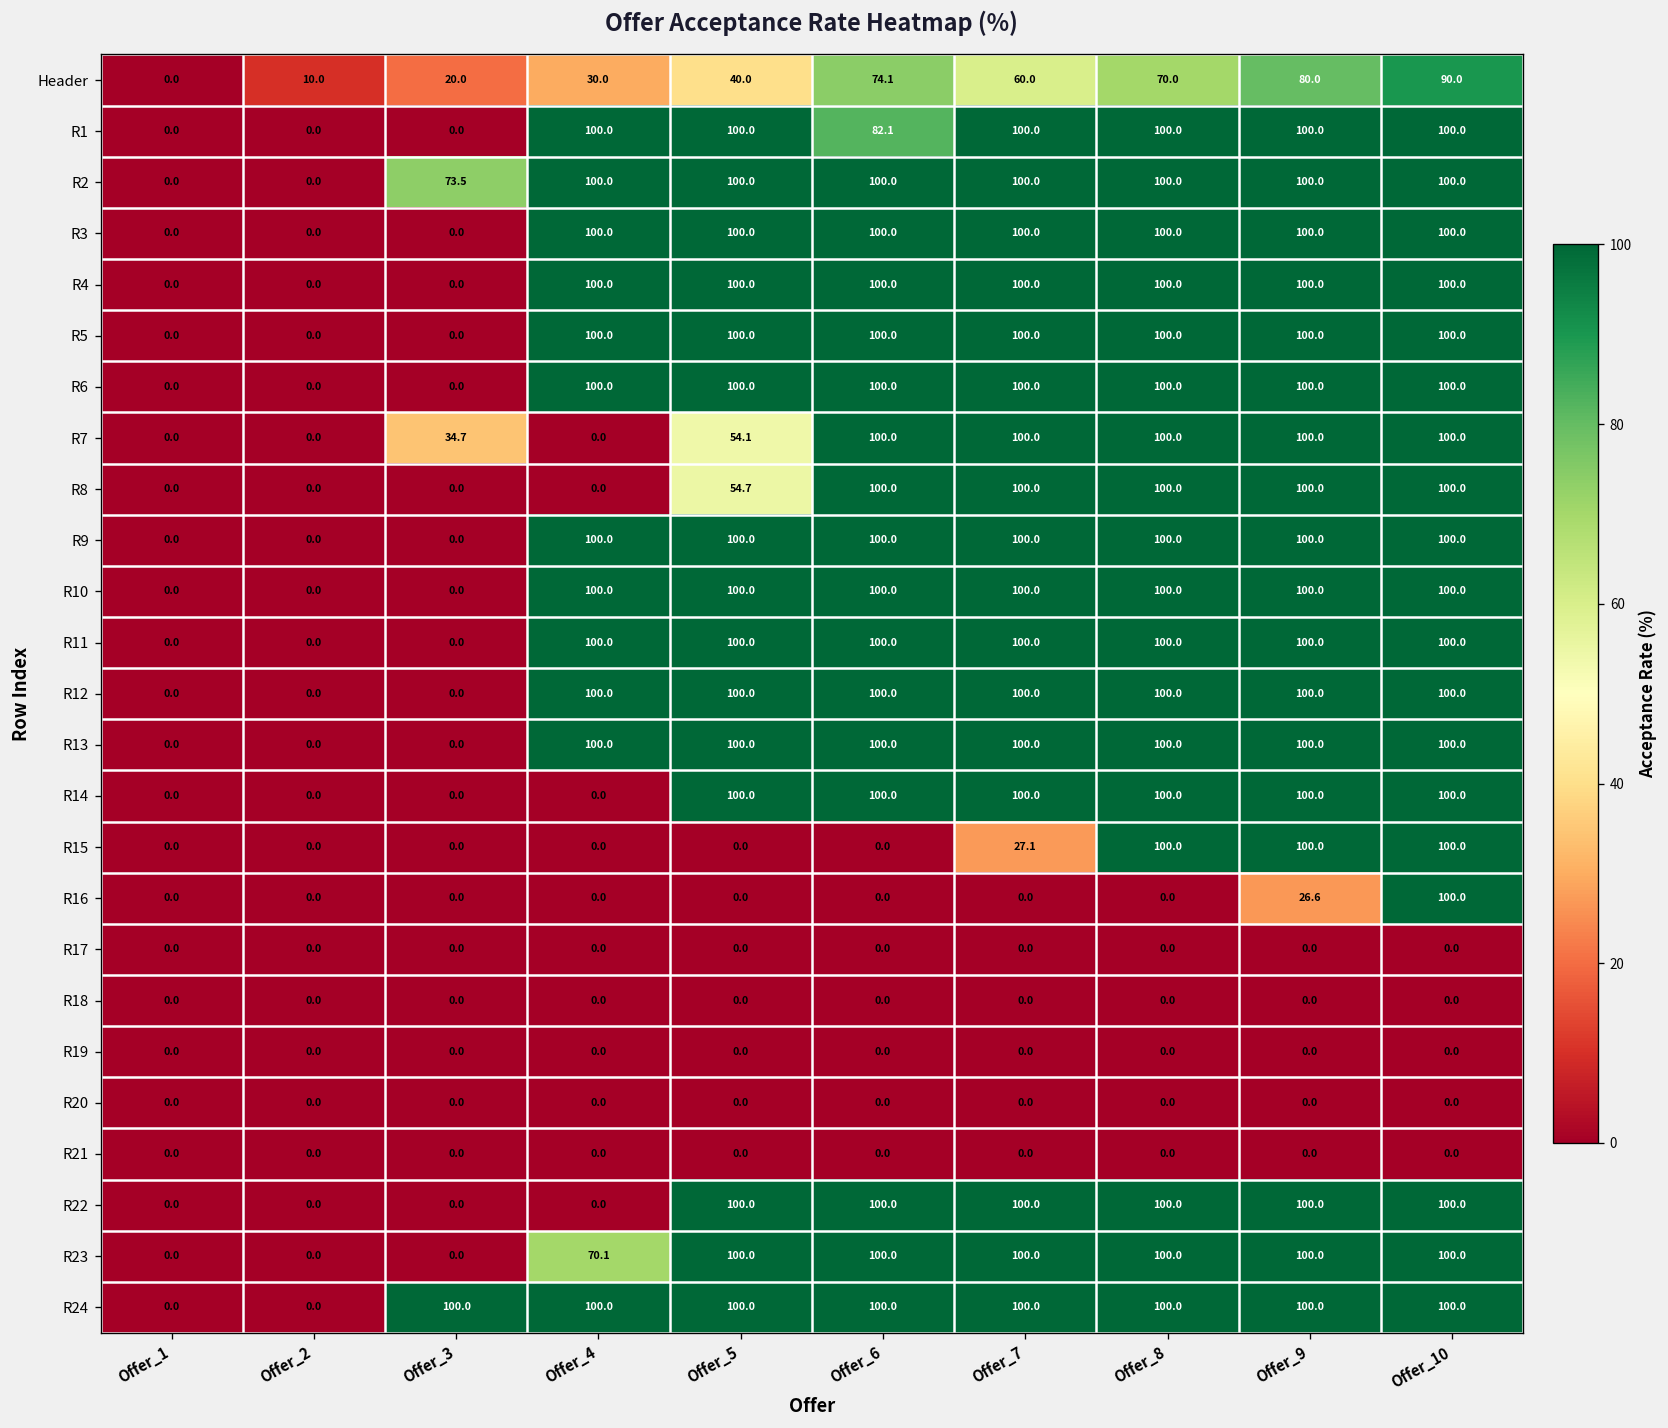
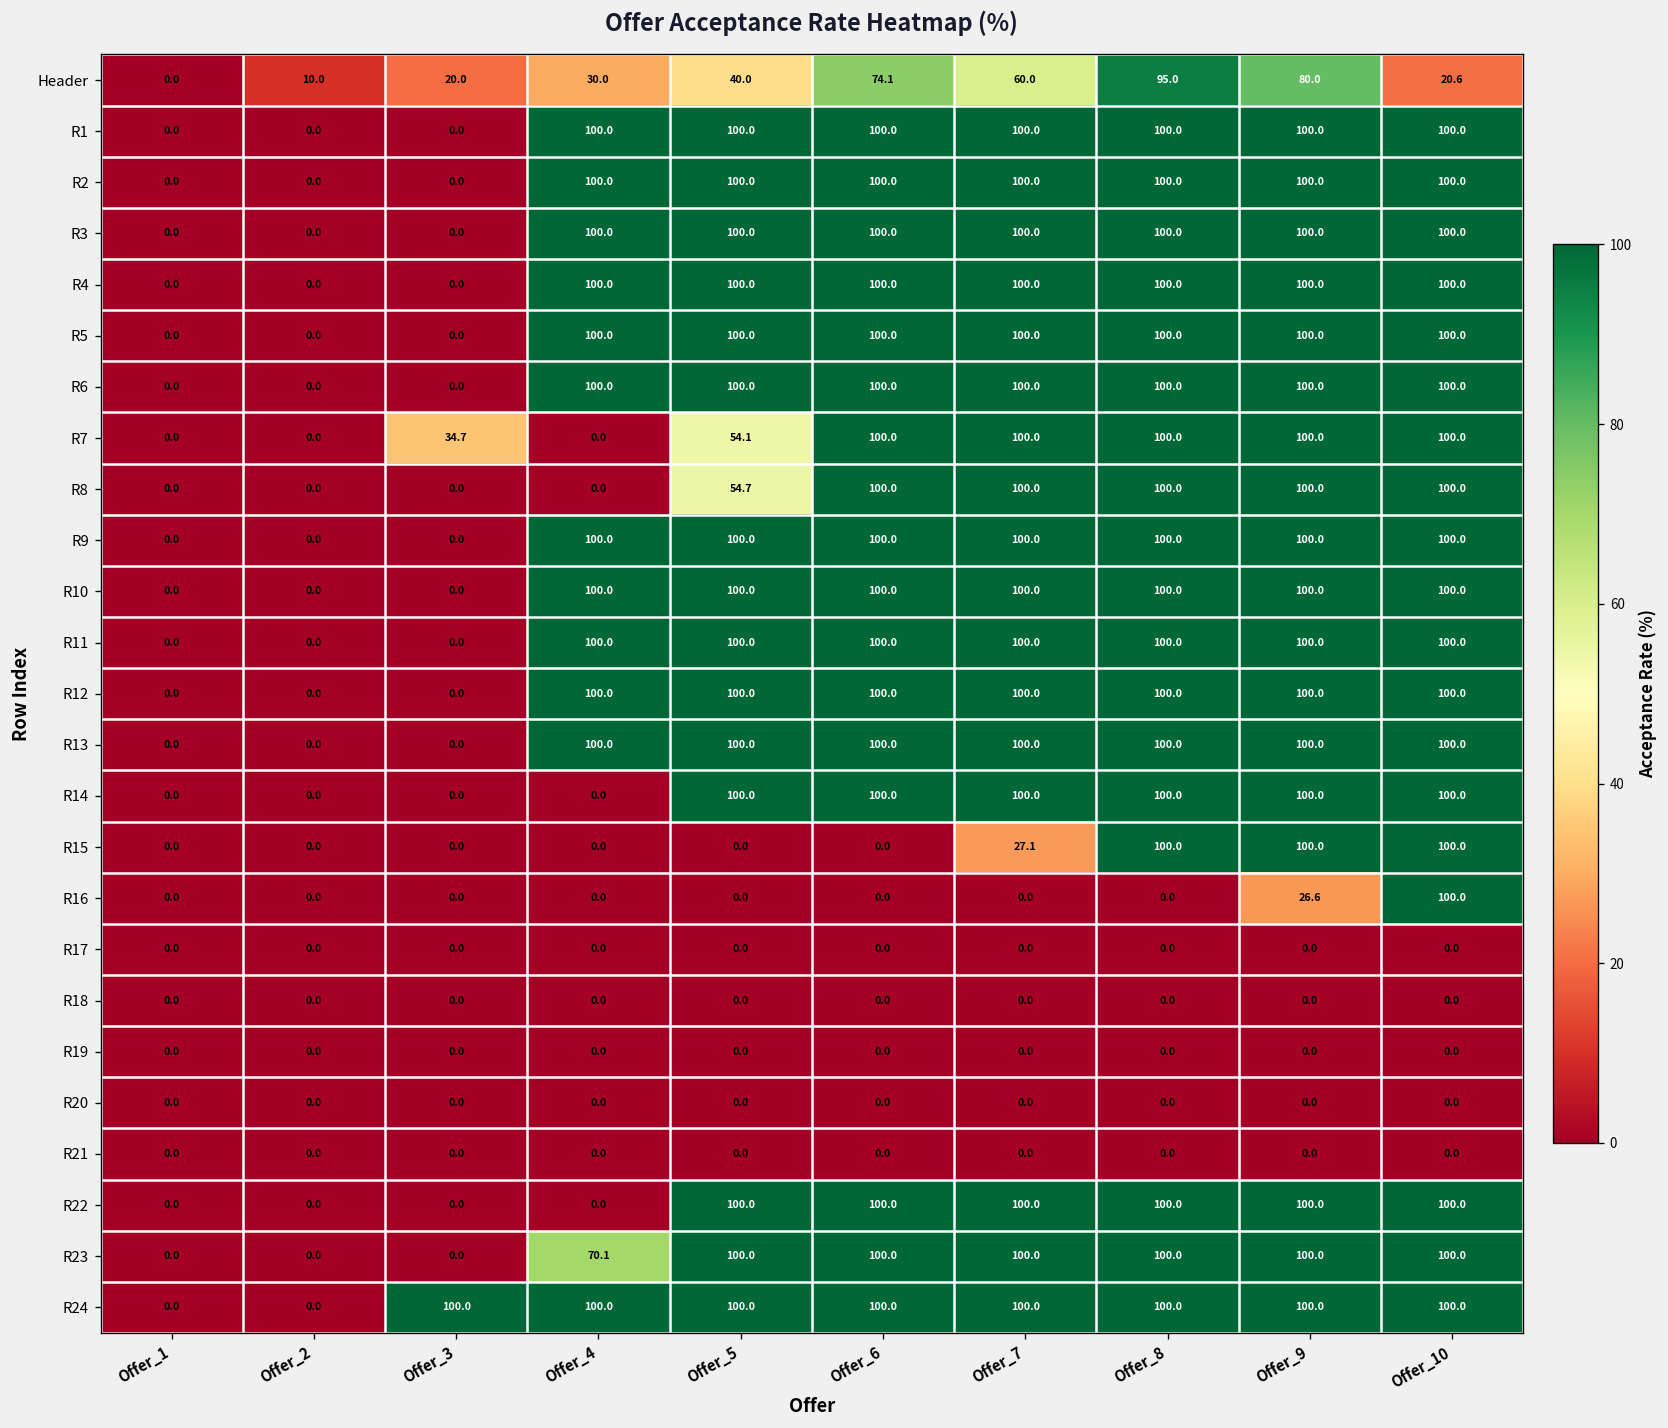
  {
    "Header": {
      "Offer_1": 0.0,
      "Offer_2": 10.0,
      "Offer_3": 20.0,
      "Offer_4": 30.0,
      "Offer_5": 40.0,
      "Offer_6": 74.1,
      "Offer_7": 60.0,
-     "Offer_8": 70.0,
+     "Offer_8": 95.0,
      "Offer_9": 80.0,
-     "Offer_10": 90.0
+     "Offer_10": 20.6
    },
    "R1": {
      "Offer_1": 0.0,
      "Offer_2": 0.0,
      "Offer_3": 0.0,
      "Offer_4": 100.0,
      "Offer_5": 100.0,
-     "Offer_6": 82.1,
+     "Offer_6": 100.0,
      "Offer_7": 100.0,
      "Offer_8": 100.0,
      "Offer_9": 100.0,
      "Offer_10": 100.0
    },
    "R2": {
      "Offer_1": 0.0,
      "Offer_2": 0.0,
-     "Offer_3": 73.5,
+     "Offer_3": 0.0,
      "Offer_4": 100.0,
      "Offer_5": 100.0,
      "Offer_6": 100.0,
      "Offer_7": 100.0,
      "Offer_8": 100.0,
      "Offer_9": 100.0,
      "Offer_10": 100.0
    }
  }
